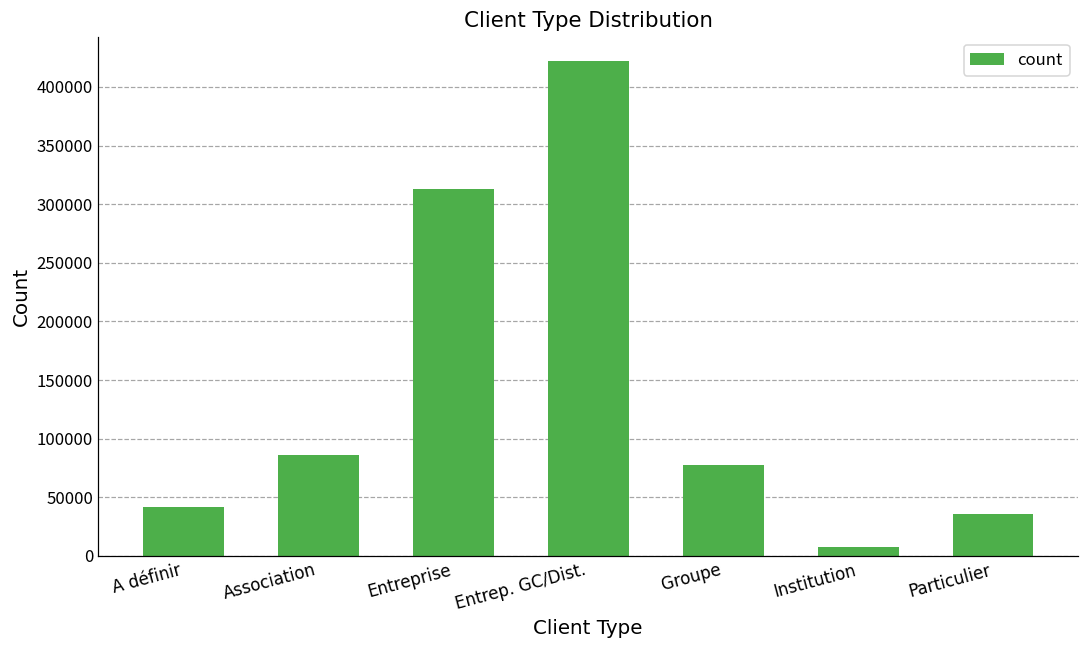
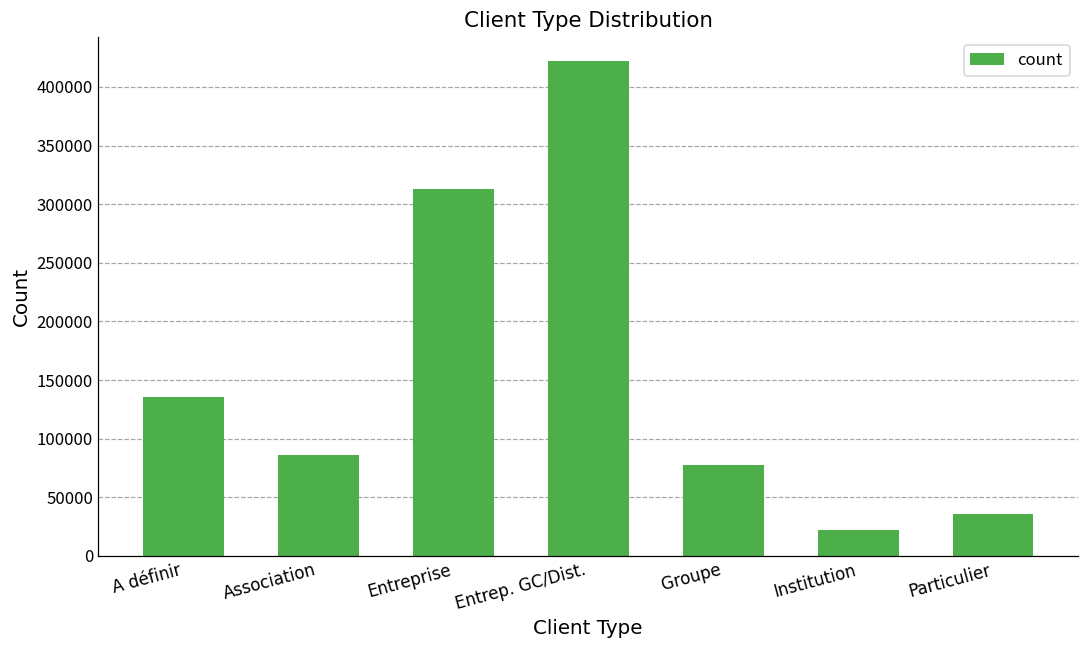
  {
-   "A définir": 42000,
+   "A définir": 135000,
    "Association": 86000,
    "Entreprise": 313000,
    "Entrep. GC/Dist.": 422000,
    "Groupe": 78000,
-   "Institution": 8000,
+   "Institution": 22000,
    "Particulier": 36000
  }
